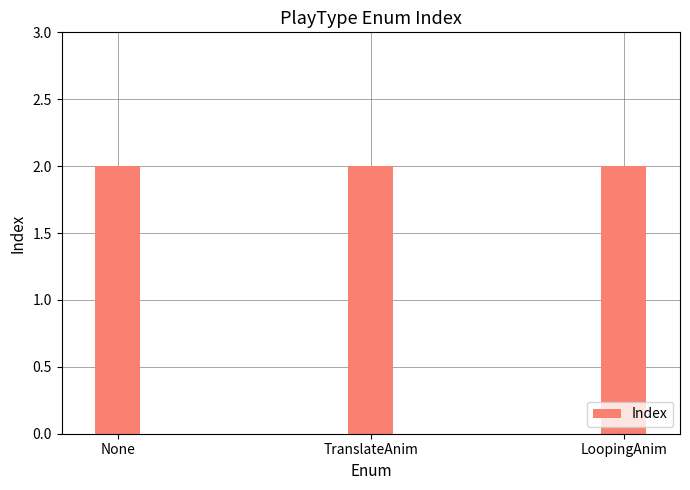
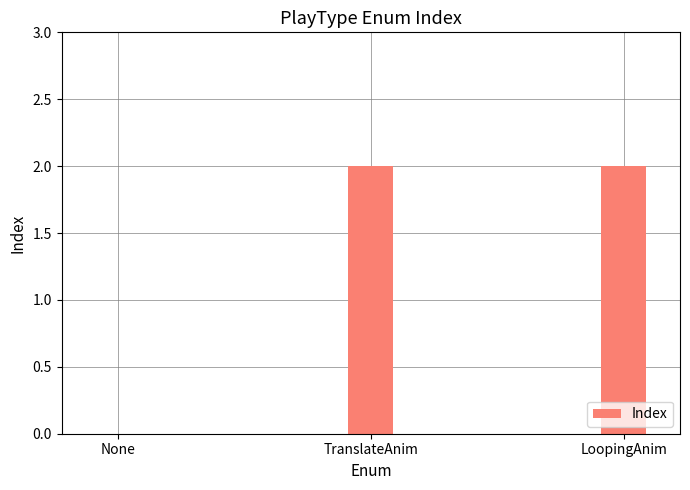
  {
-   "None": 2,
+   "None": 0,
    "TranslateAnim": 2,
    "LoopingAnim": 2
  }
